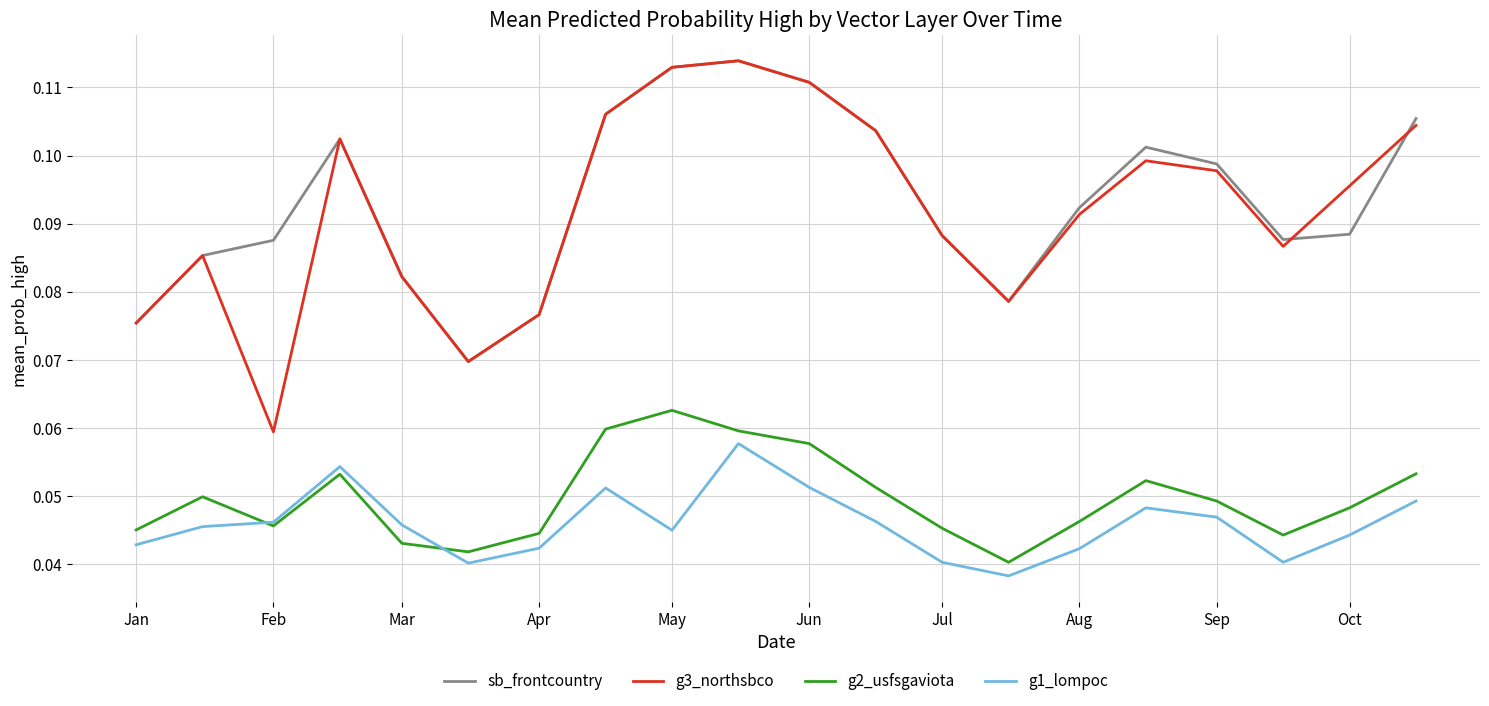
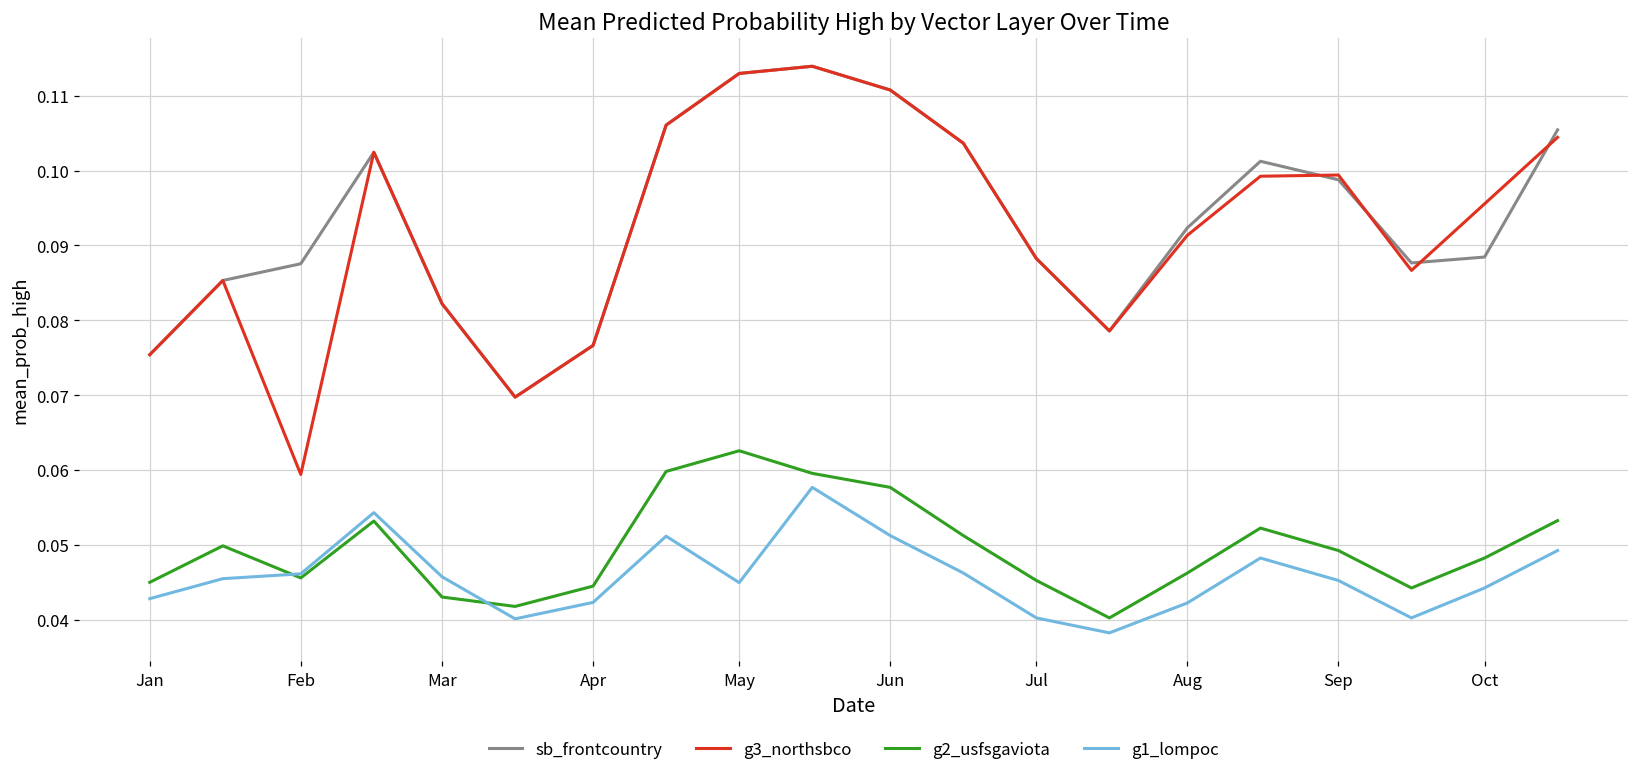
  {
    "sb_frontcountry": {
      "Feb": 0.088,
      "Aug": 0.092,
      "Sep": 0.099,
      "Oct": 0.088
    },
    "g3_northsbco": {
      "Feb": 0.059,
      "Aug": 0.091,
-     "Sep": 0.098,
+     "Sep": 0.099,
      "Oct": 0.096
    },
    "g2_usfsgaviota": {
      "Jan": 0.045,
      "Feb": 0.046,
      "Mar": 0.043,
      "Apr": 0.044,
      "May": 0.063,
      "Jun": 0.058,
      "Jul": 0.045,
      "Aug": 0.046,
      "Sep": 0.049,
      "Oct": 0.048
    },
    "g1_lompoc": {
      "Jan": 0.043,
      "Feb": 0.046,
      "Mar": 0.046,
      "Apr": 0.042,
      "May": 0.045,
      "Jun": 0.051,
      "Jul": 0.040,
      "Aug": 0.042,
-     "Sep": 0.047,
+     "Sep": 0.045,
      "Oct": 0.044
    }
  }
